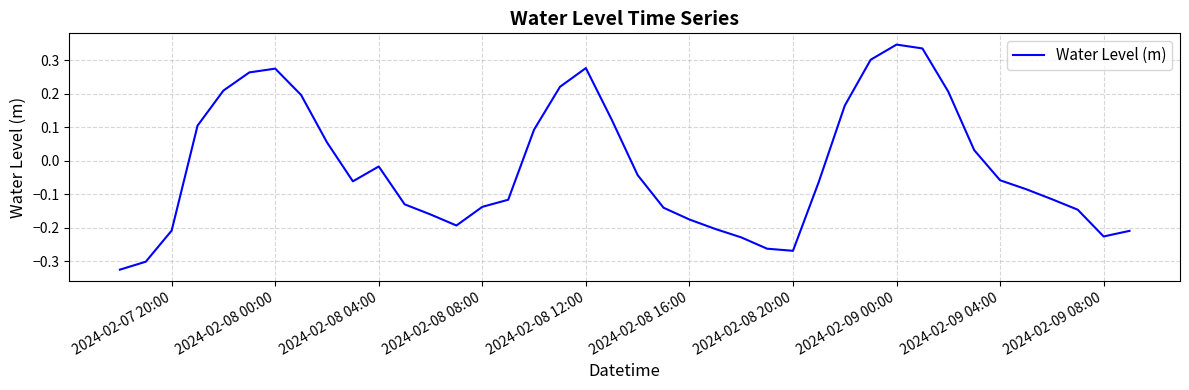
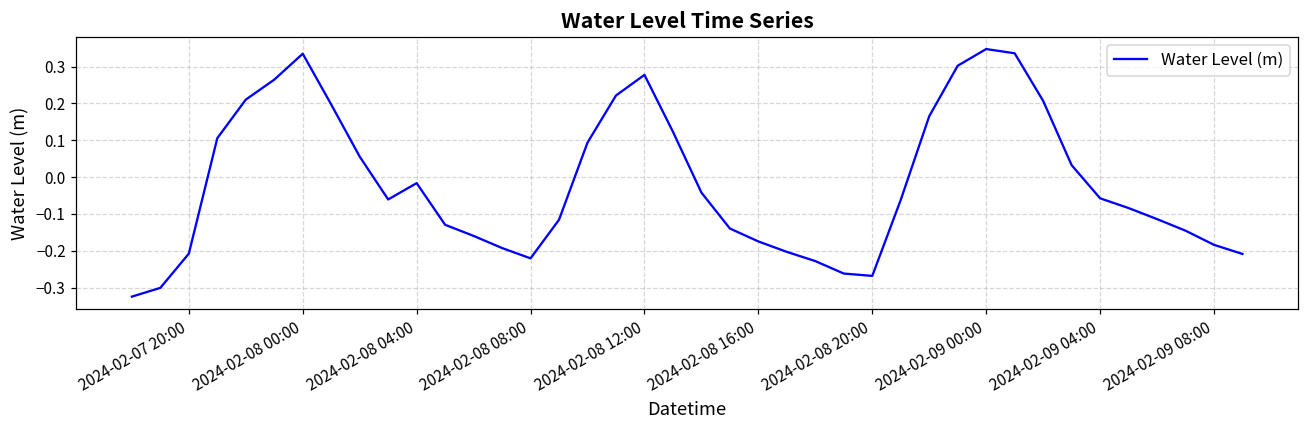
  {
    "2024-02-07 20:00": -0.21,
-   "2024-02-08 00:00": 0.28,
+   "2024-02-08 00:00": 0.33,
    "2024-02-08 04:00": -0.02,
-   "2024-02-08 08:00": -0.14,
+   "2024-02-08 08:00": -0.22,
    "2024-02-08 12:00": 0.28,
    "2024-02-08 16:00": -0.17,
    "2024-02-08 20:00": -0.27,
    "2024-02-09 00:00": 0.35,
    "2024-02-09 04:00": -0.06,
-   "2024-02-09 08:00": -0.23
+   "2024-02-09 08:00": -0.18
  }
